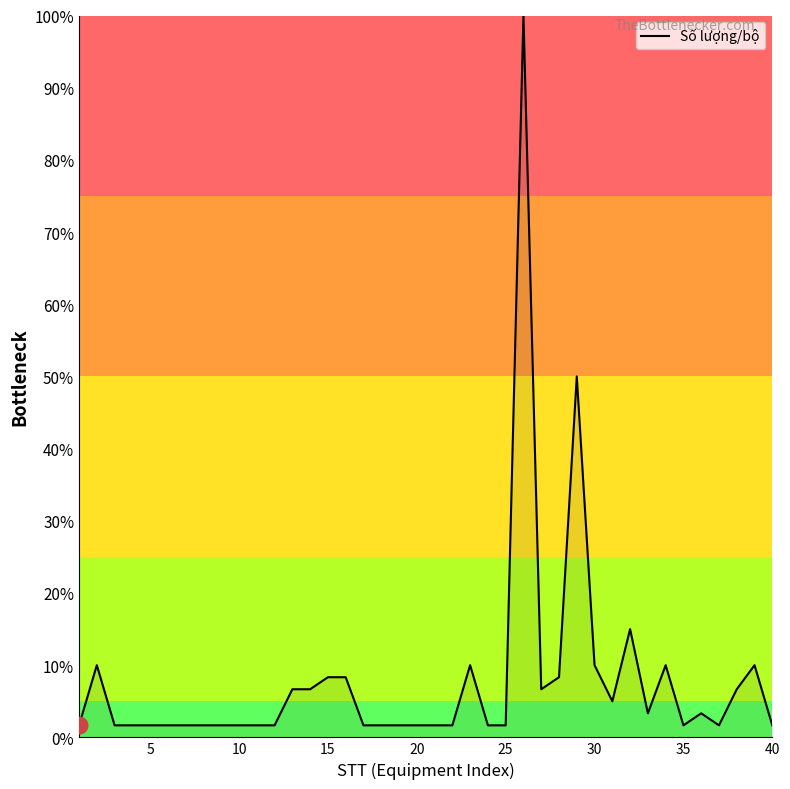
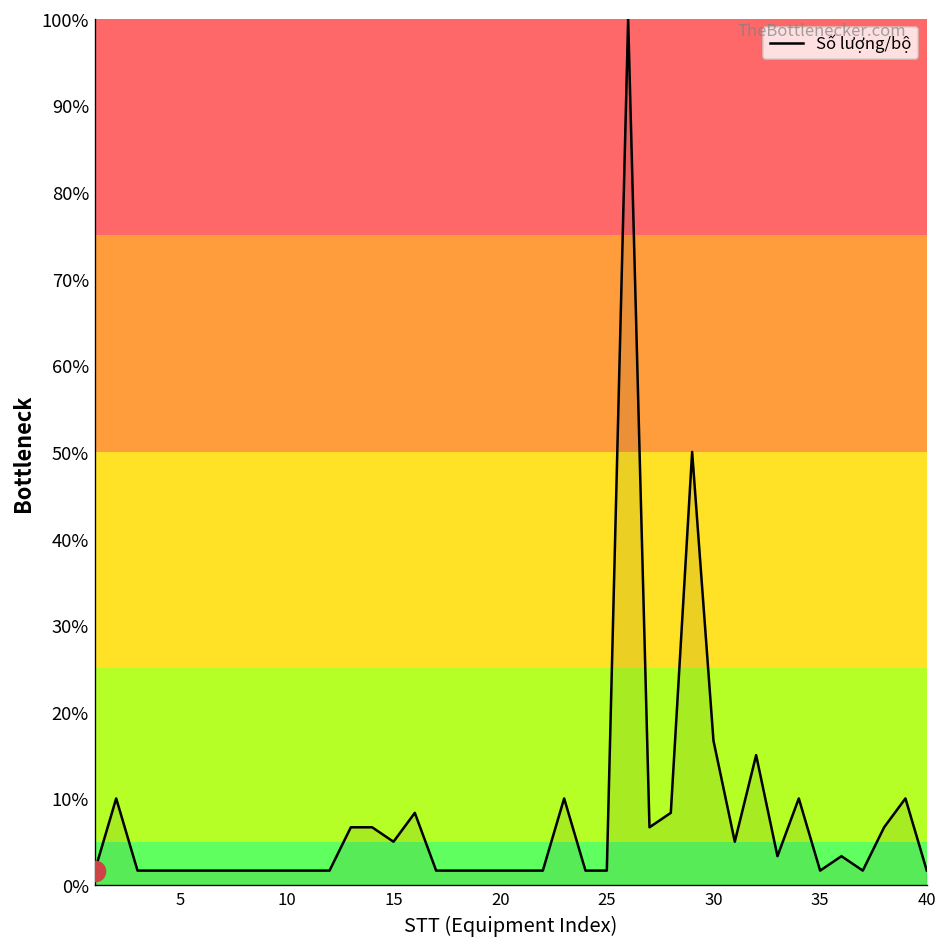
  {
    "Số lượng/bộ": {
      "5": "2%",
      "10": "2%",
-     "15": "8%",
+     "15": "5%",
      "20": "2%",
      "25": "2%",
-     "30": "10%",
+     "30": "17%",
      "35": "2%",
      "40": "2%"
    }
  }
